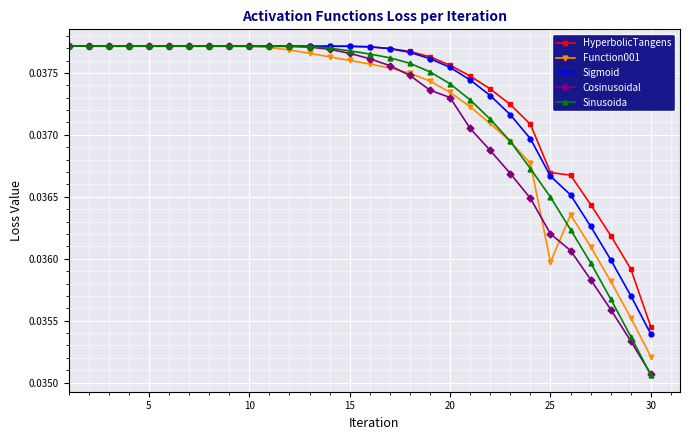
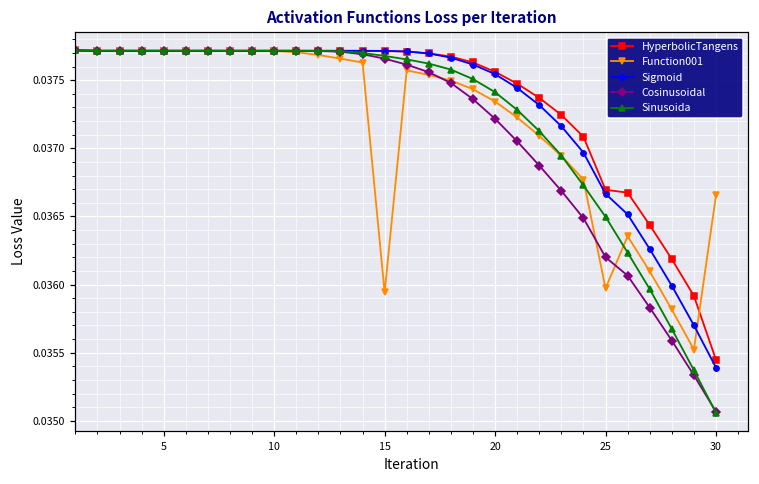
  {
    "HyperbolicTangens": {
      "25": 0.03670,
      "30": 0.03545
    },
    "Function001": {
-     "15": 0.03760,
+     "15": 0.03594,
      "20": 0.03734,
      "25": 0.03597,
-     "30": 0.03521
+     "30": 0.03665
    },
    "Sigmoid": {
      "25": 0.03667,
      "30": 0.03539
    },
    "Cosinusoidal": {
-     "20": 0.03730,
+     "20": 0.03722,
      "25": 0.03620
    },
    "Sinusoida": {
      "20": 0.03741,
      "25": 0.03650
    }
  }
